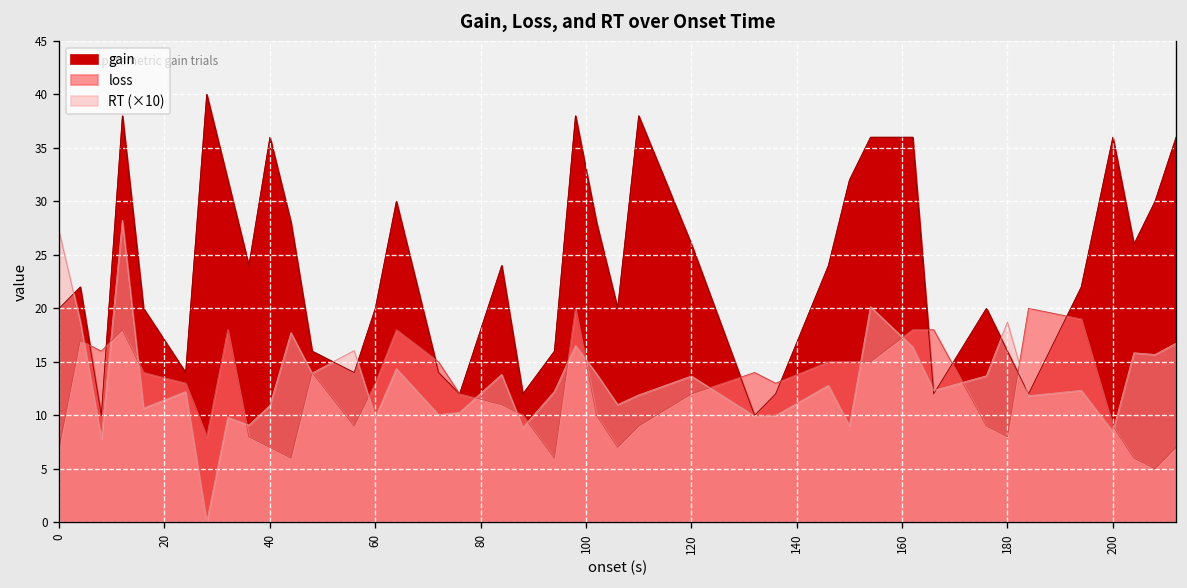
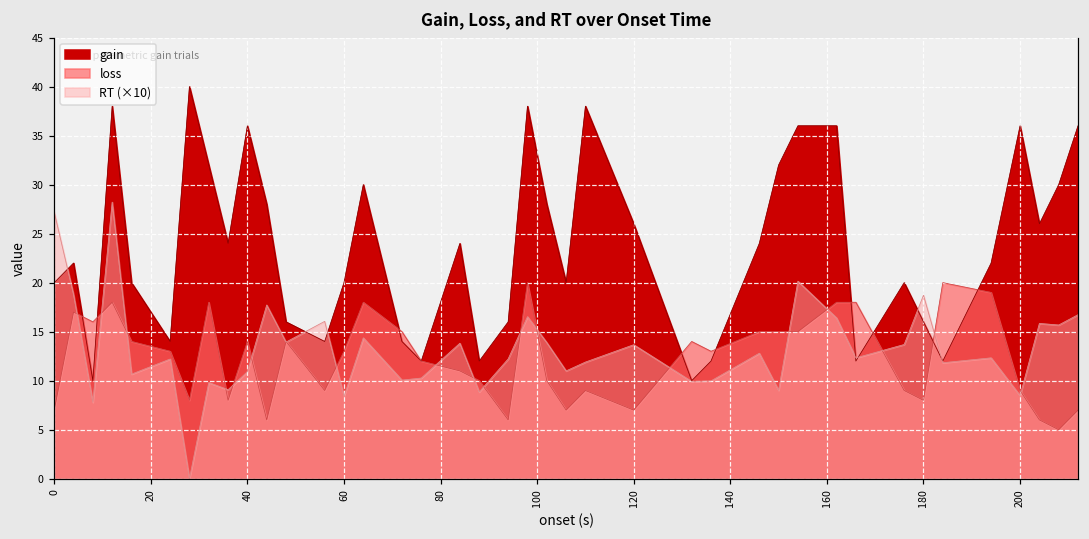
  {
    "gain": {
      "0": 20,
      "40": 36,
      "60": 20,
      "120": 26,
      "180": 16,
      "200": 36
    },
    "loss": {
      "0": 7,
-     "40": 7,
+     "40": 14,
      "60": 13,
-     "120": 12,
+     "120": 7,
      "180": 8,
      "200": 9
    },
    "RT (×10)": {
      "0": 27,
      "40": 11,
-     "60": 10,
+     "60": 8,
      "120": 14,
      "180": 19,
      "200": 8
    }
  }
